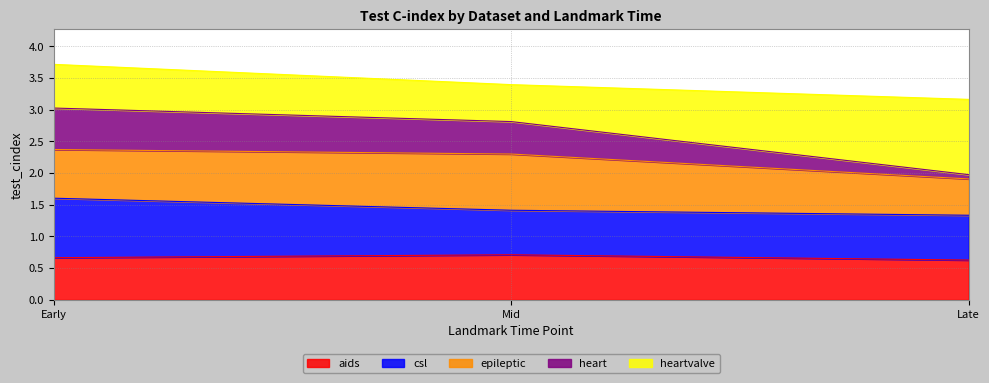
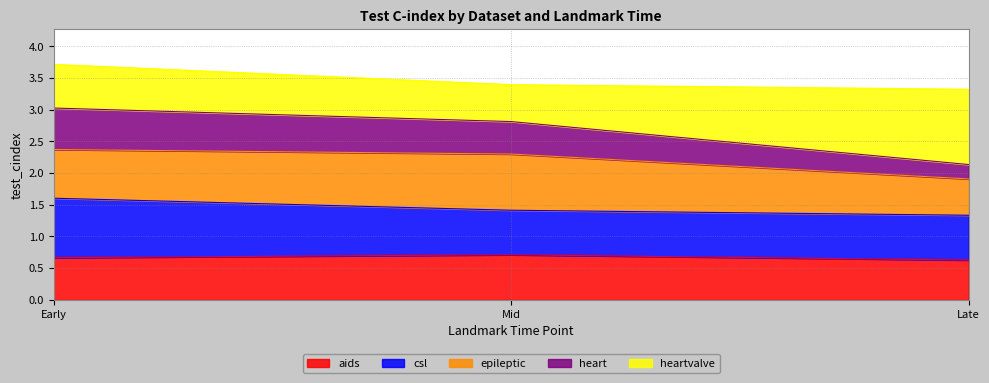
  {
    "aids": {
      "Early": 0.7,
      "Mid": 0.7,
      "Late": 0.6
    },
    "csl": {
      "Early": 0.9,
      "Mid": 0.7,
      "Late": 0.7
    },
    "epileptic": {
      "Early": 0.8,
      "Mid": 0.9,
      "Late": 0.6
    },
    "heart": {
      "Early": 0.7,
      "Mid": 0.5,
-     "Late": 0.1
+     "Late": 0.2
    },
    "heartvalve": {
      "Early": 0.7,
      "Mid": 0.6,
      "Late": 1.2
    }
  }
